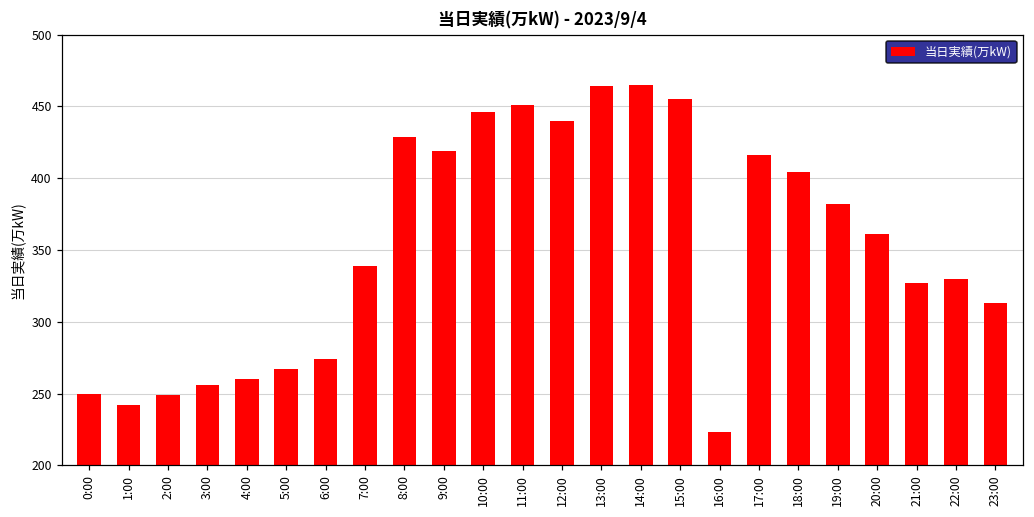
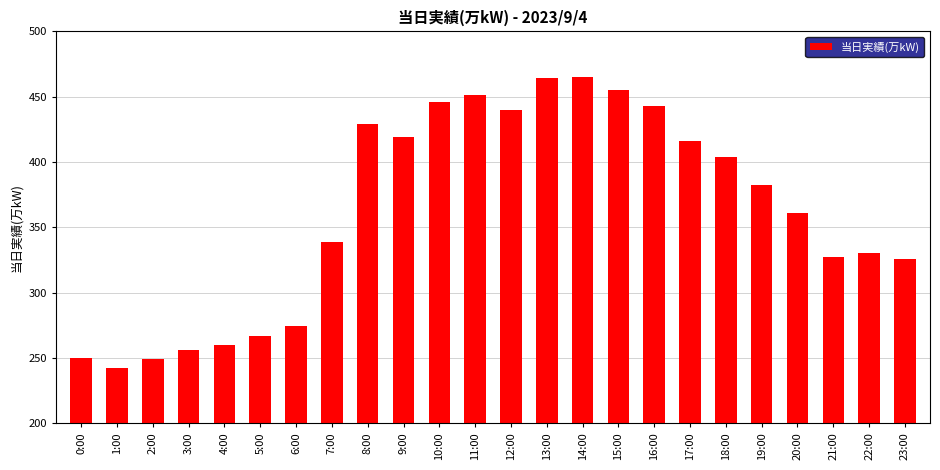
  {
    "0:00": 250,
    "1:00": 242,
    "2:00": 249,
    "3:00": 256,
    "4:00": 260,
    "5:00": 267,
    "6:00": 274,
    "7:00": 339,
    "8:00": 429,
    "9:00": 419,
    "10:00": 446,
    "11:00": 451,
    "12:00": 440,
    "13:00": 464,
    "14:00": 465,
    "15:00": 455,
-   "16:00": 223,
+   "16:00": 443,
    "17:00": 416,
    "18:00": 404,
    "19:00": 382,
    "20:00": 361,
    "21:00": 327,
    "22:00": 330,
-   "23:00": 313
+   "23:00": 326
  }
